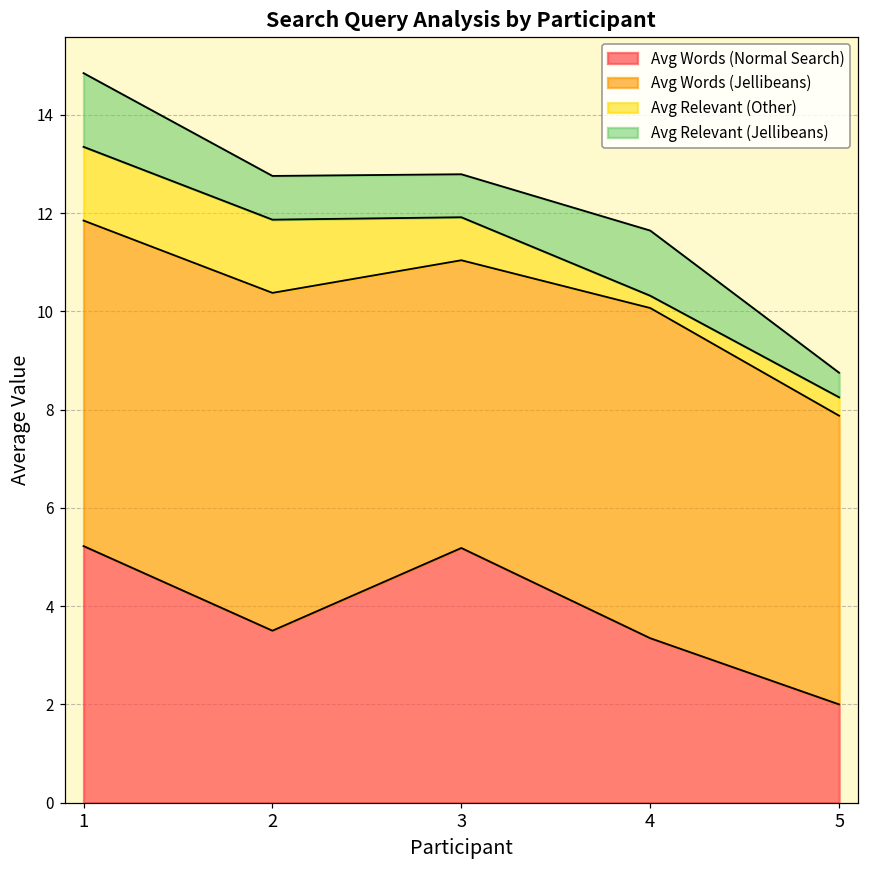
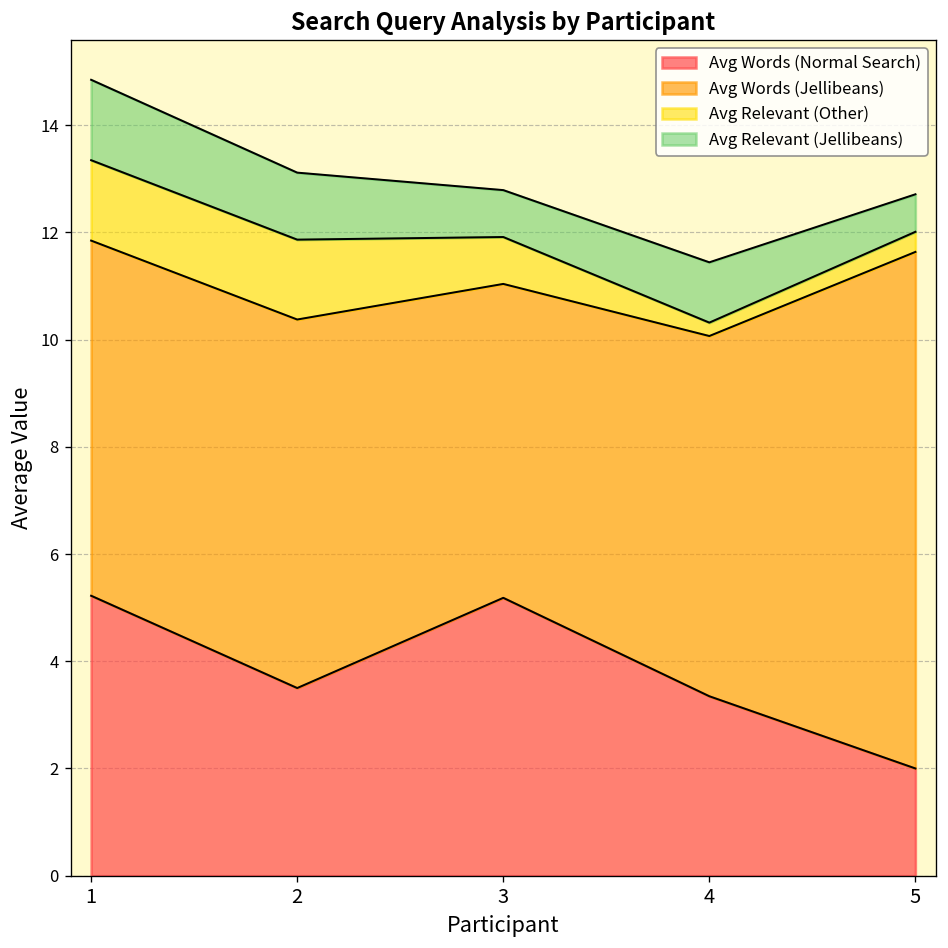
  {
    "Avg Words (Normal Search)": {
      "1": 5.2,
      "2": 3.5,
      "3": 5.2,
      "4": 3.3,
      "5": 2.0
    },
    "Avg Words (Jellibeans)": {
      "1": 6.6,
      "2": 6.9,
      "3": 5.9,
      "4": 6.7,
-     "5": 5.9
+     "5": 9.6
    },
    "Avg Relevant (Other)": {
      "1": 1.5,
      "2": 1.5,
      "3": 0.9,
      "4": 0.3,
      "5": 0.4
    },
    "Avg Relevant (Jellibeans)": {
      "1": 1.5,
-     "2": 0.9,
+     "2": 1.3,
      "3": 0.9,
-     "4": 1.3,
-     "5": 0.5
+     "4": 1.1,
+     "5": 0.7
    }
  }
